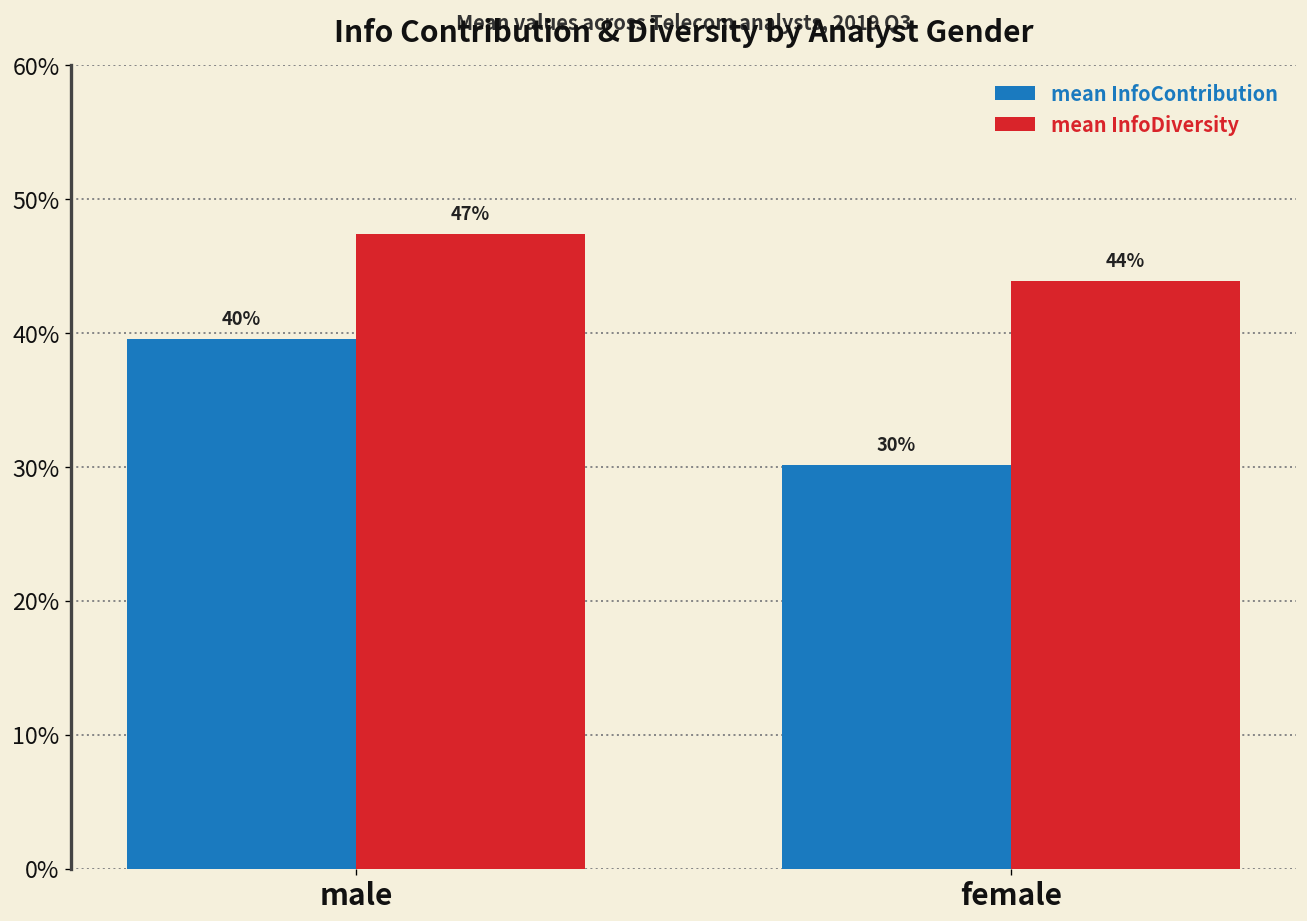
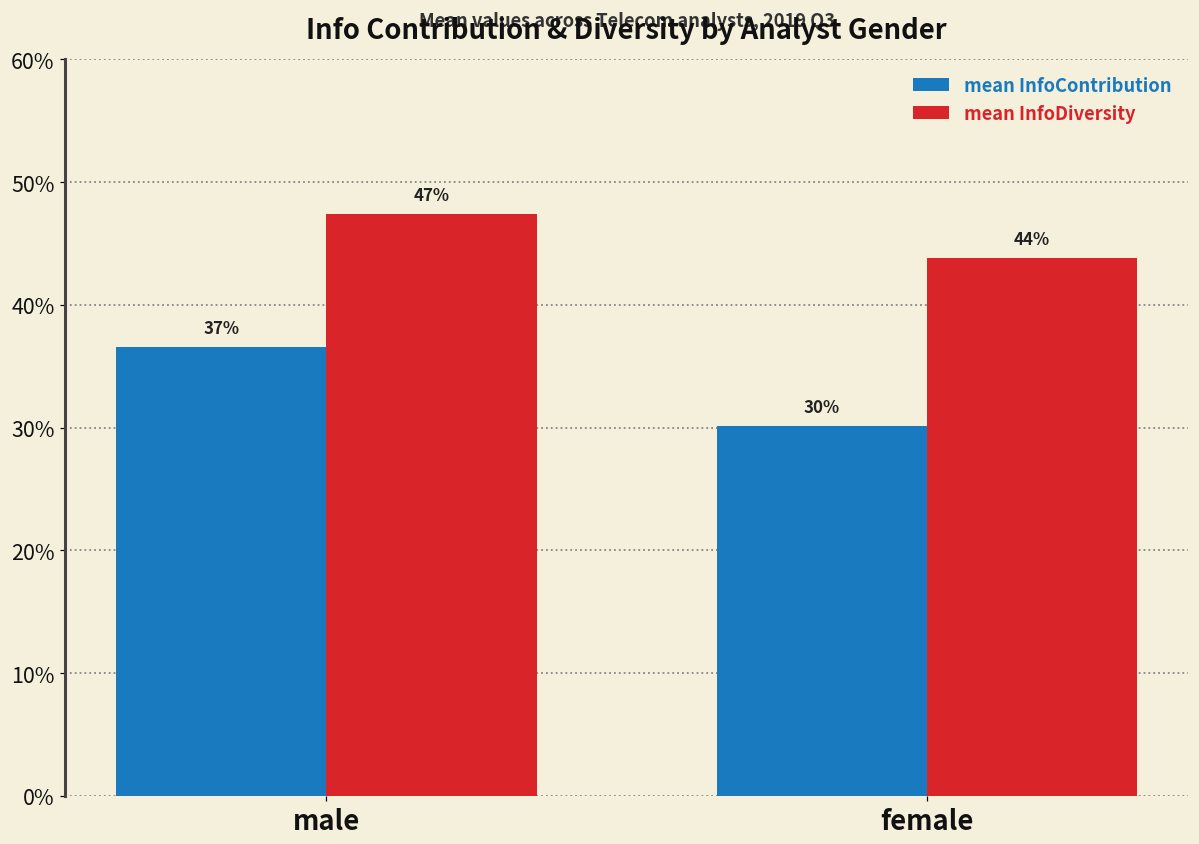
  {
    "mean InfoContribution": {
-     "male": "40%",
+     "male": "37%",
      "female": "30%"
    },
    "mean InfoDiversity": {
      "male": "47%",
      "female": "44%"
    }
  }
